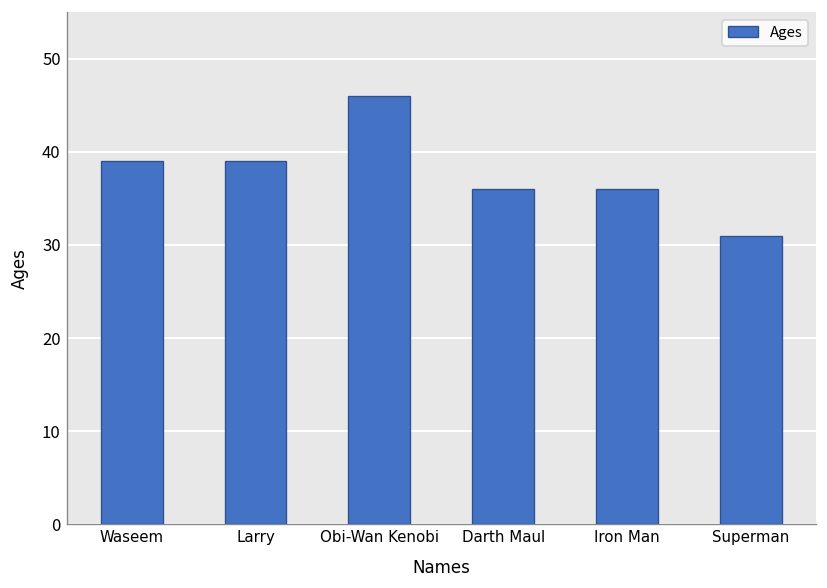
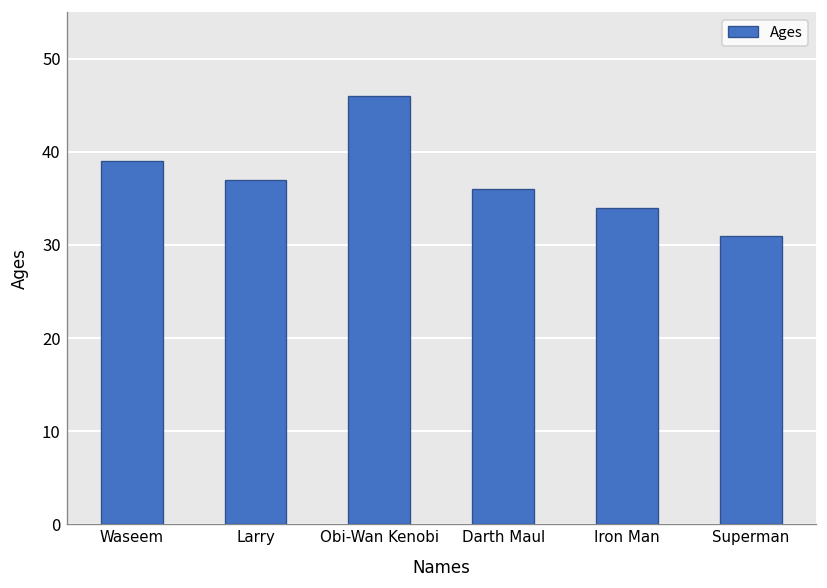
  {
    "Waseem": 39,
-   "Larry": 39,
+   "Larry": 37,
    "Obi-Wan Kenobi": 46,
    "Darth Maul": 36,
-   "Iron Man": 36,
+   "Iron Man": 34,
    "Superman": 31
  }
